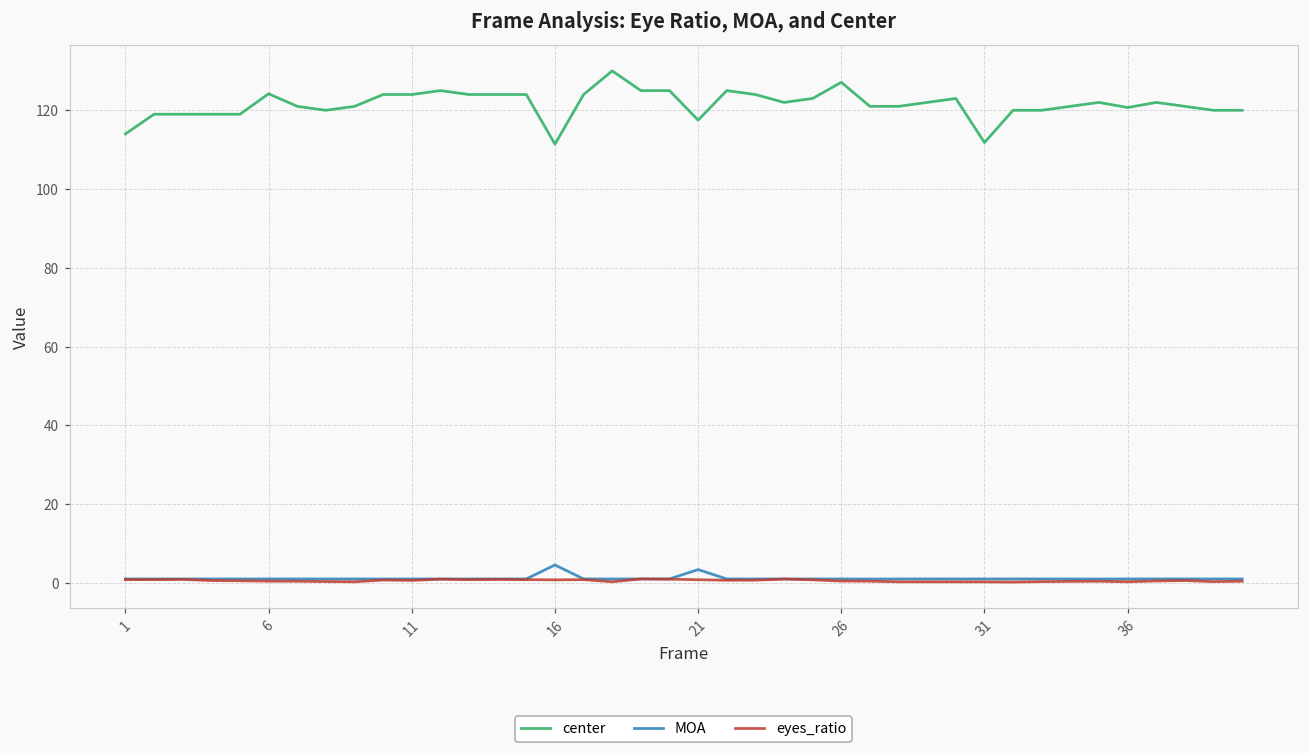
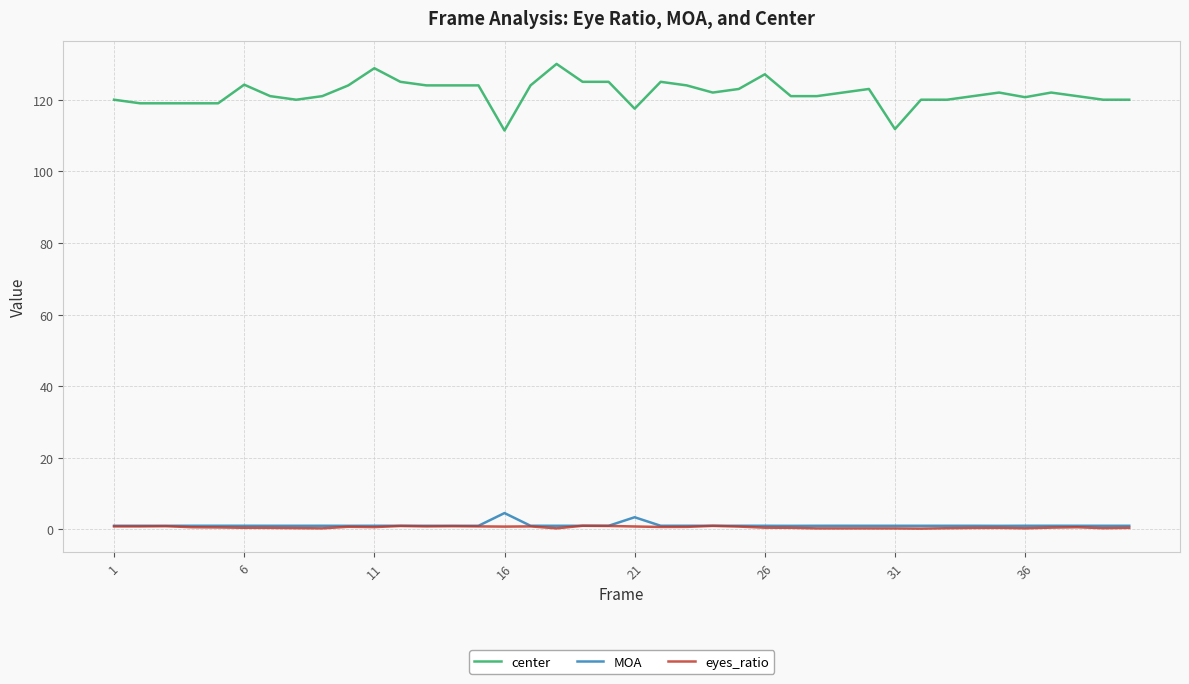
  {
    "center": {
-     "1": 114,
+     "1": 120,
      "6": 124,
-     "11": 124,
+     "11": 129,
      "16": 111,
      "21": 118,
      "26": 127,
      "31": 112,
      "36": 121
    },
    "MOA": {
      "16": 5,
      "21": 3,
      "31": 1
    },
    "eyes_ratio": {
      "16": 1,
      "21": 1,
      "31": 0
    }
  }
